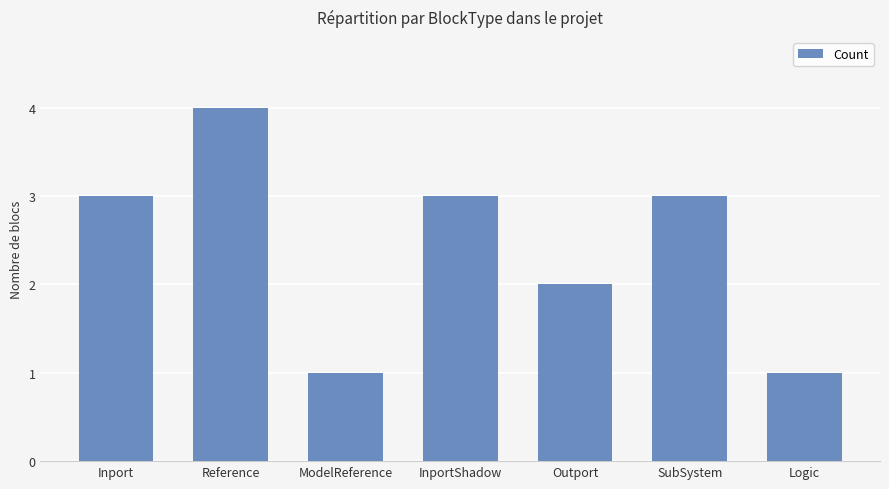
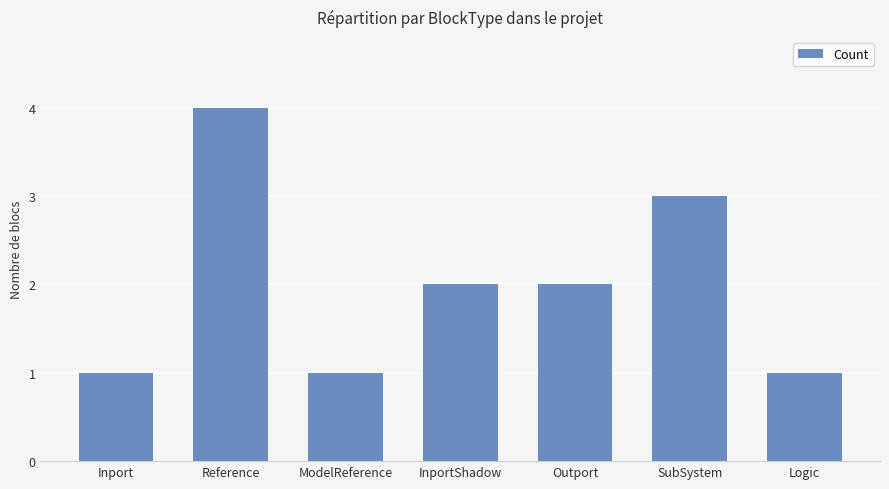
  {
-   "Inport": 3,
+   "Inport": 1,
    "Reference": 4,
    "ModelReference": 1,
-   "InportShadow": 3,
+   "InportShadow": 2,
    "Outport": 2,
    "SubSystem": 3,
    "Logic": 1
  }
